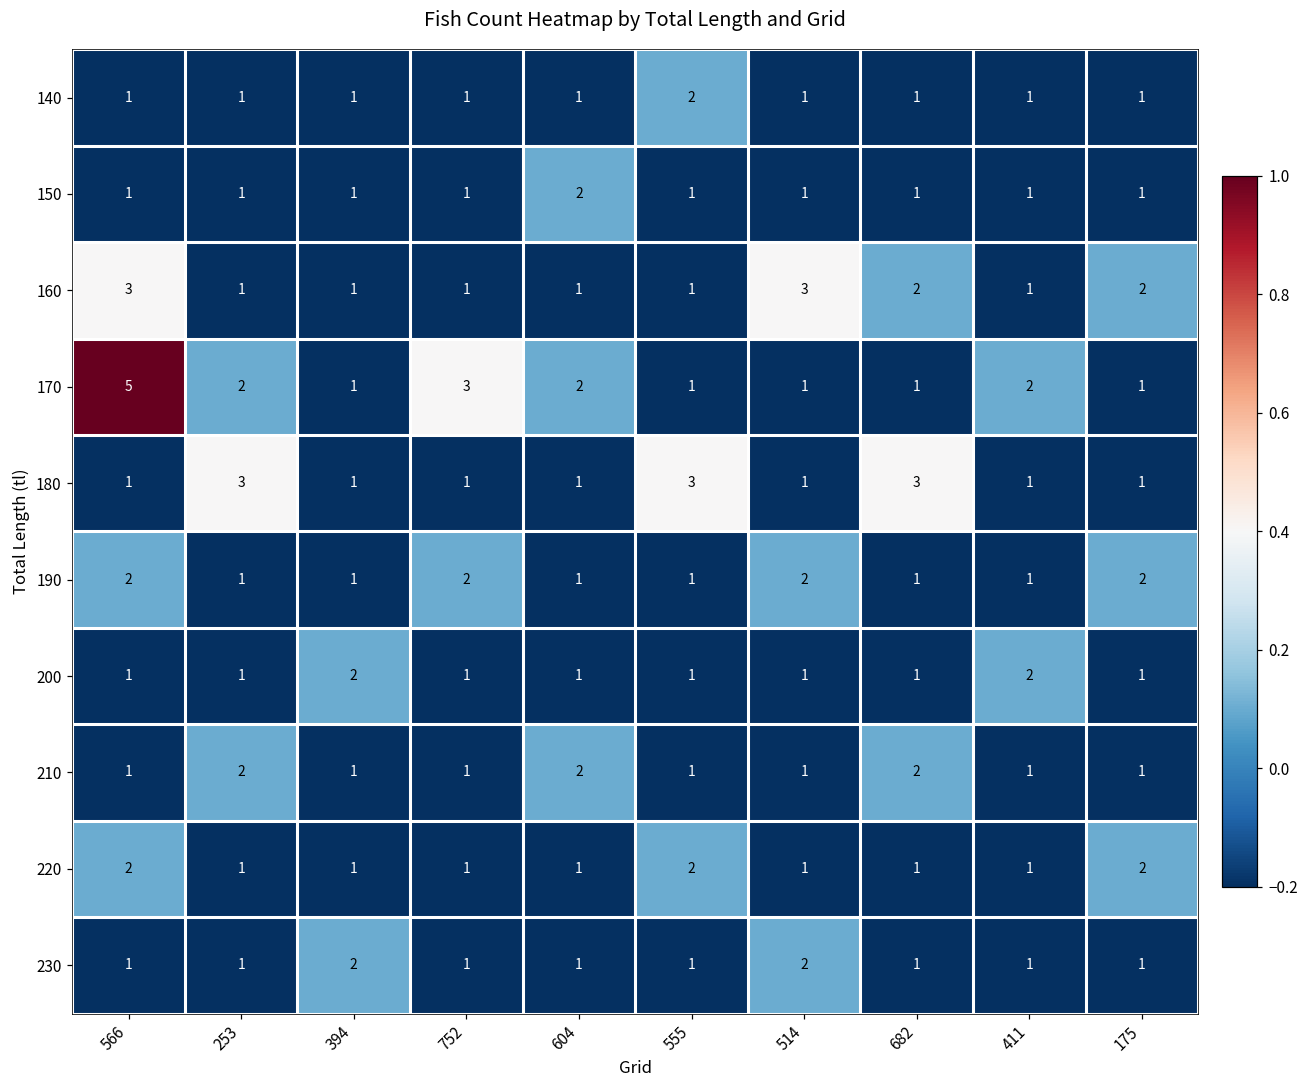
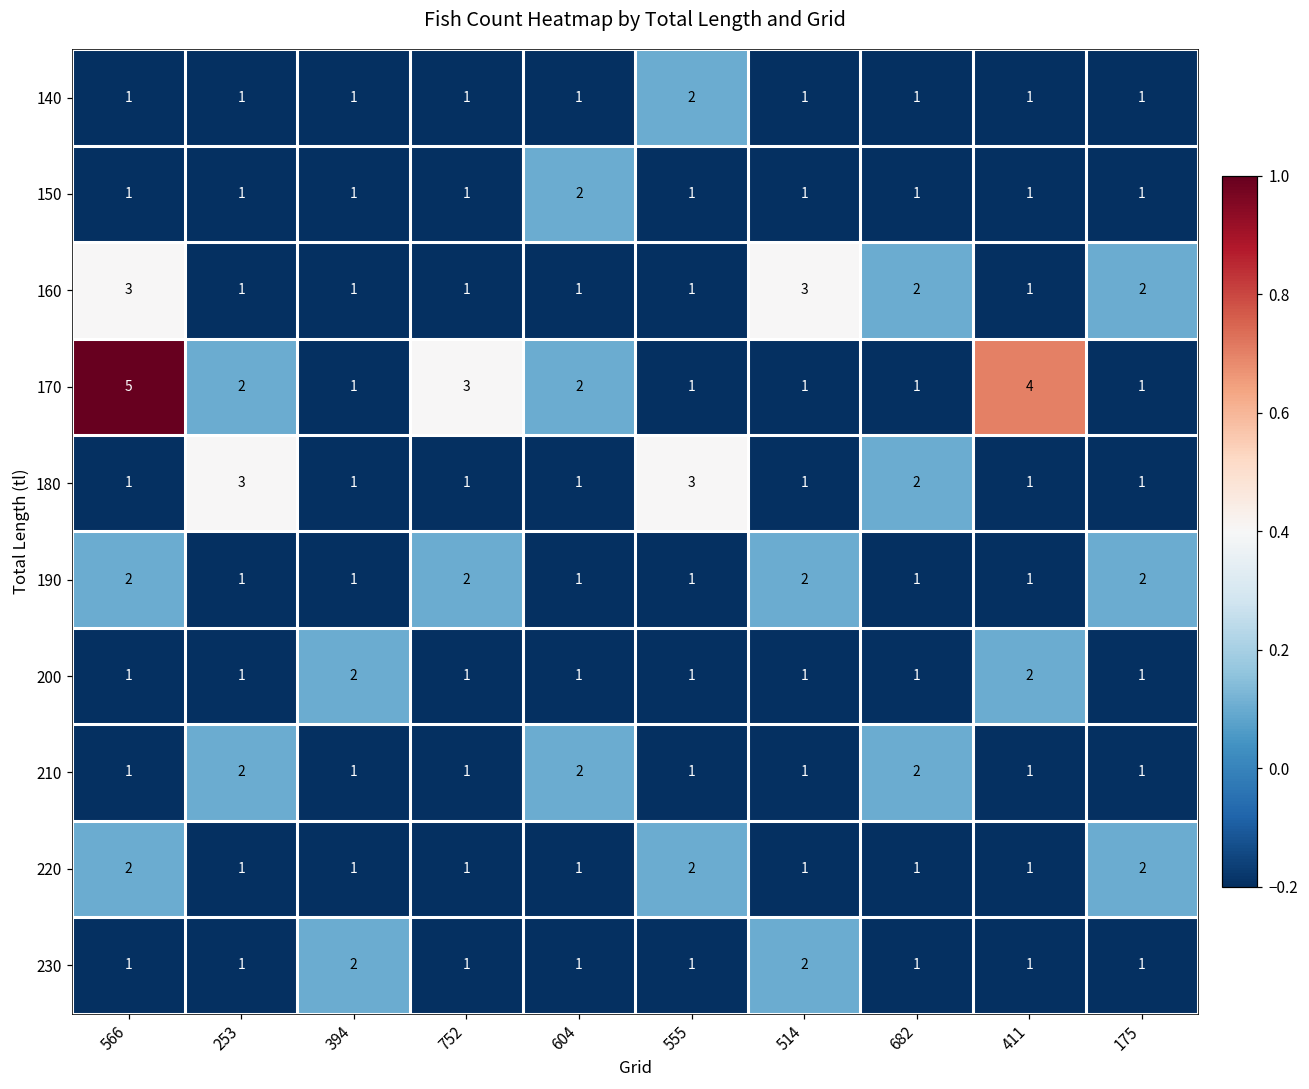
  {
    "140": {
      "566": 1,
      "253": 1,
      "394": 1,
      "752": 1,
      "604": 1,
      "555": 2,
      "514": 1,
      "682": 1,
      "411": 1,
      "175": 1
    },
    "150": {
      "566": 1,
      "253": 1,
      "394": 1,
      "752": 1,
      "604": 2,
      "555": 1,
      "514": 1,
      "682": 1,
      "411": 1,
      "175": 1
    },
    "160": {
      "566": 3,
      "253": 1,
      "394": 1,
      "752": 1,
      "604": 1,
      "555": 1,
      "514": 3,
      "682": 2,
      "411": 1,
      "175": 2
    },
    "170": {
      "566": 5,
      "253": 2,
      "394": 1,
      "752": 3,
      "604": 2,
      "555": 1,
      "514": 1,
      "682": 1,
-     "411": 2,
+     "411": 4,
      "175": 1
    },
    "180": {
      "566": 1,
      "253": 3,
      "394": 1,
      "752": 1,
      "604": 1,
      "555": 3,
      "514": 1,
-     "682": 3,
+     "682": 2,
      "411": 1,
      "175": 1
    },
    "190": {
      "566": 2,
      "253": 1,
      "394": 1,
      "752": 2,
      "604": 1,
      "555": 1,
      "514": 2,
      "682": 1,
      "411": 1,
      "175": 2
    },
    "200": {
      "566": 1,
      "253": 1,
      "394": 2,
      "752": 1,
      "604": 1,
      "555": 1,
      "514": 1,
      "682": 1,
      "411": 2,
      "175": 1
    },
    "210": {
      "566": 1,
      "253": 2,
      "394": 1,
      "752": 1,
      "604": 2,
      "555": 1,
      "514": 1,
      "682": 2,
      "411": 1,
      "175": 1
    },
    "220": {
      "566": 2,
      "253": 1,
      "394": 1,
      "752": 1,
      "604": 1,
      "555": 2,
      "514": 1,
      "682": 1,
      "411": 1,
      "175": 2
    },
    "230": {
      "566": 1,
      "253": 1,
      "394": 2,
      "752": 1,
      "604": 1,
      "555": 1,
      "514": 2,
      "682": 1,
      "411": 1,
      "175": 1
    }
  }
